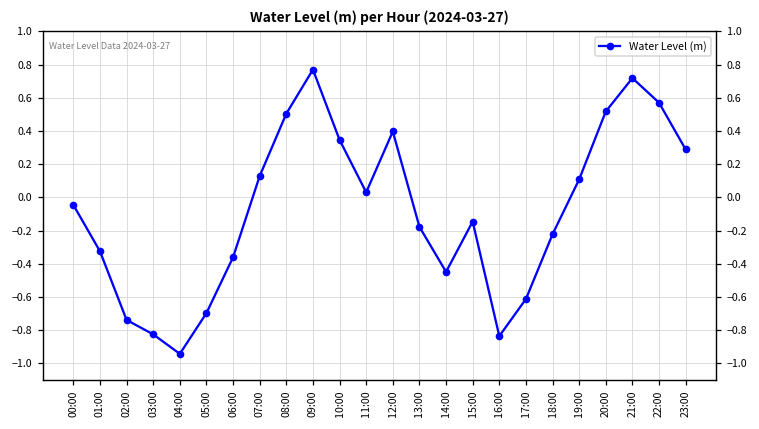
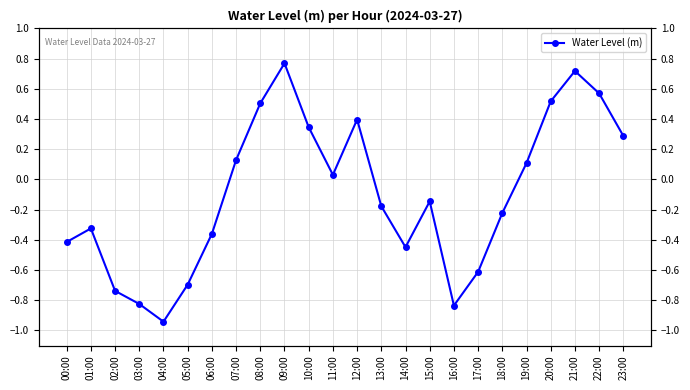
  {
-   "00:00": -0.05,
+   "00:00": -0.41,
    "01:00": -0.32,
    "02:00": -0.74,
    "03:00": -0.82,
    "04:00": -0.94,
    "05:00": -0.70,
    "06:00": -0.36,
    "07:00": 0.13,
    "08:00": 0.50,
    "09:00": 0.77,
    "10:00": 0.35,
    "11:00": 0.03,
    "12:00": 0.40,
    "13:00": -0.18,
    "14:00": -0.45,
    "15:00": -0.15,
    "16:00": -0.84,
    "17:00": -0.61,
    "18:00": -0.22,
    "19:00": 0.11,
    "20:00": 0.52,
    "21:00": 0.72,
    "22:00": 0.57,
    "23:00": 0.29
  }
